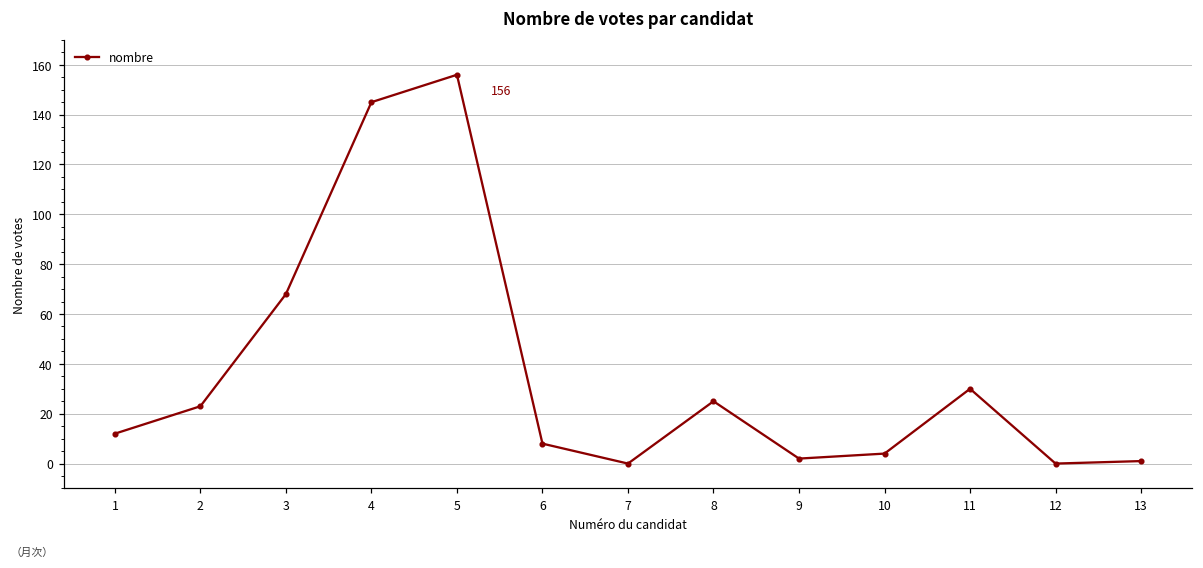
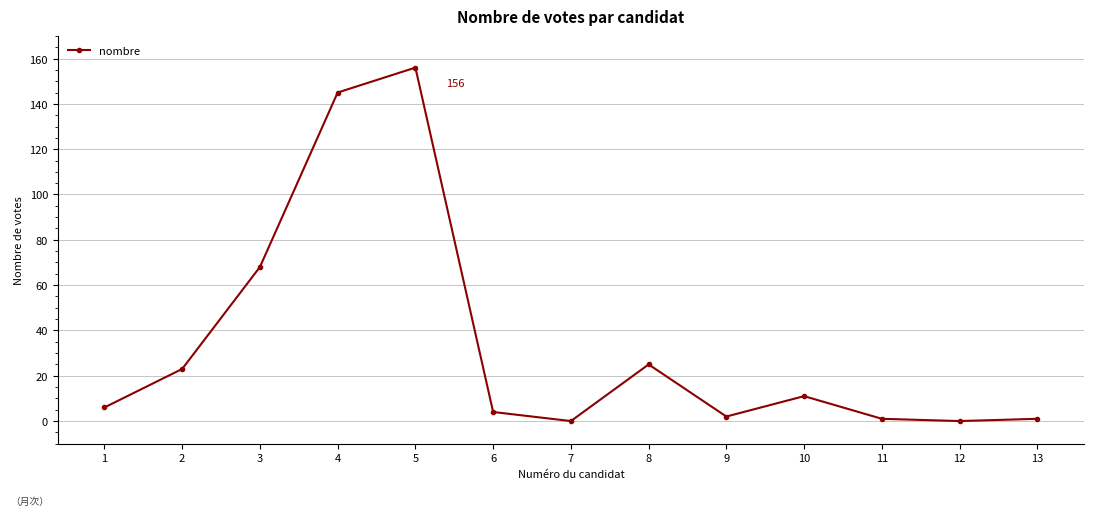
  {
-   "1": 12,
+   "1": 6,
    "2": 23,
    "3": 68,
    "4": 145,
    "5": 156,
-   "6": 8,
+   "6": 4,
    "7": 0,
    "8": 25,
    "9": 2,
-   "10": 4,
-   "11": 30,
+   "10": 11,
+   "11": 1,
    "12": 0,
    "13": 1
  }
